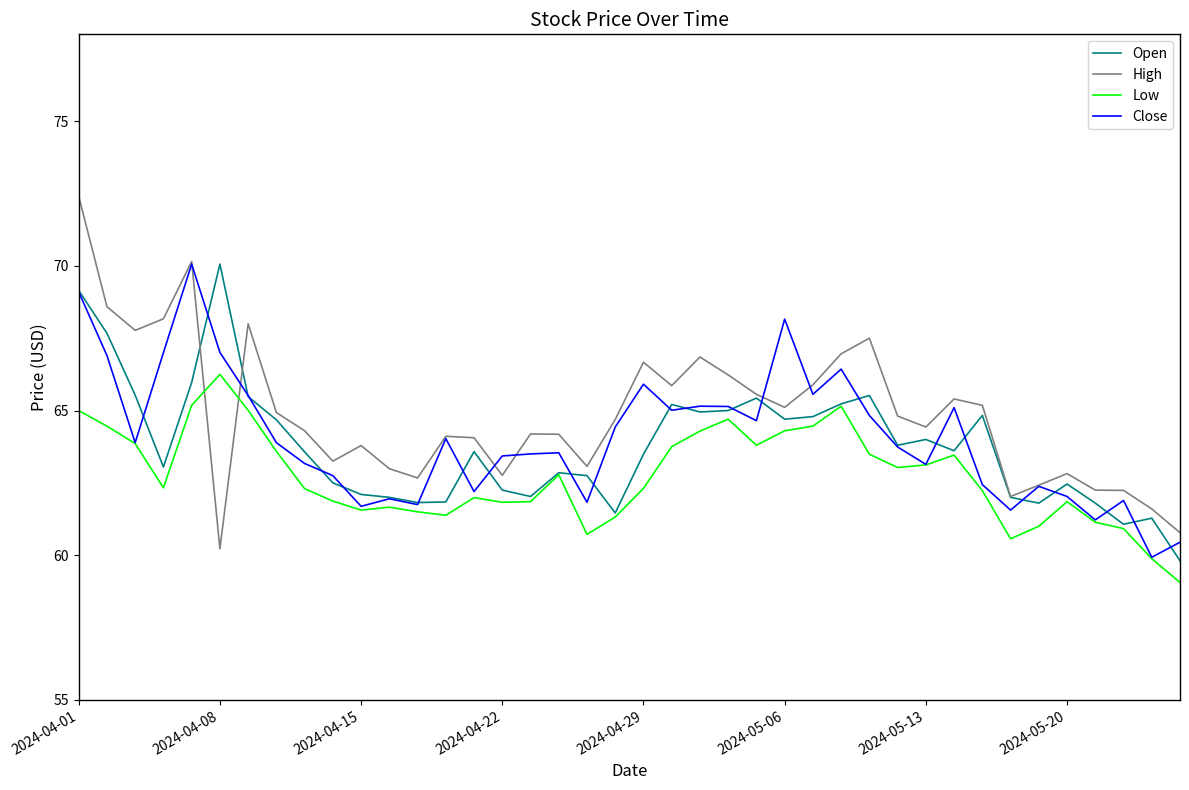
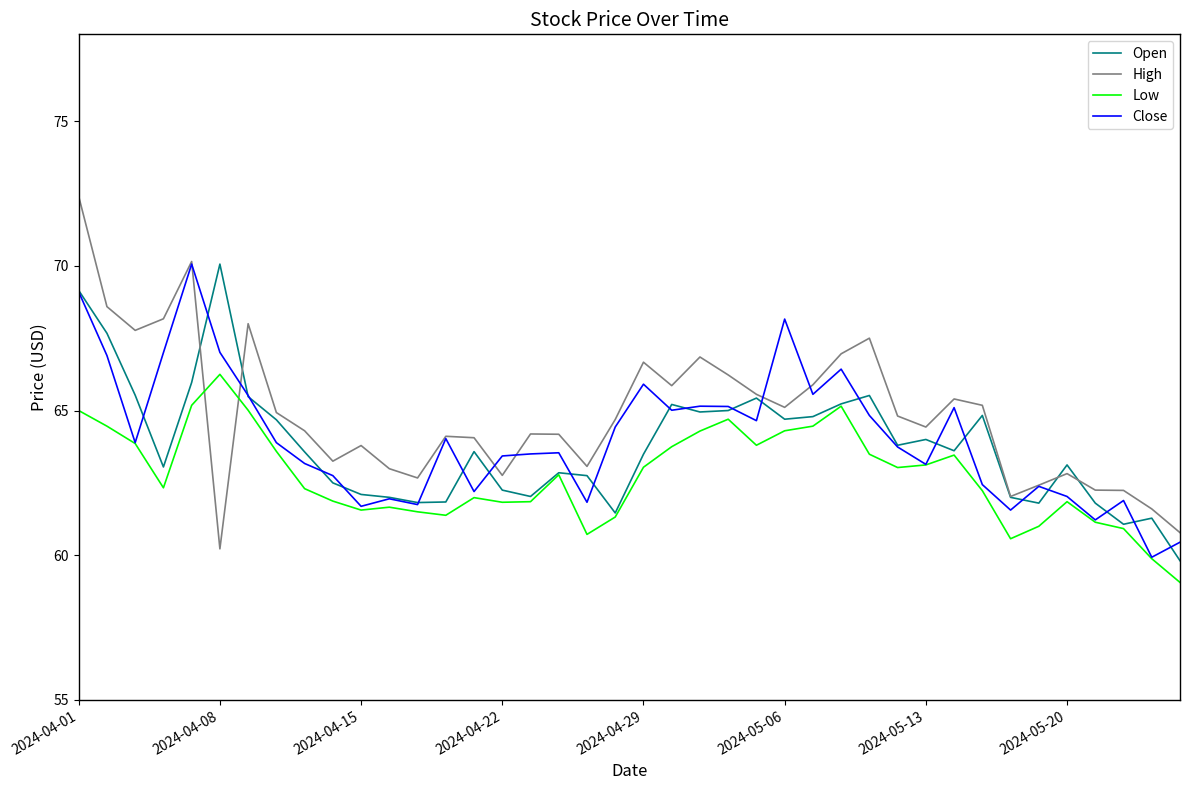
  {
    "Open": {
      "2024-04-08": 70.1,
      "2024-04-15": 62.1,
      "2024-04-22": 62.3,
      "2024-04-29": 63.5,
      "2024-05-06": 64.7,
      "2024-05-13": 64.0,
-     "2024-05-20": 62.5
+     "2024-05-20": 63.1
    },
    "High": {
      "2024-04-01": 72.4,
      "2024-04-08": 60.2,
      "2024-04-15": 63.8,
      "2024-04-22": 62.8,
      "2024-04-29": 66.7,
      "2024-05-06": 65.1,
      "2024-05-13": 64.4,
      "2024-05-20": 62.8
    },
    "Low": {
      "2024-04-01": 65.0,
      "2024-04-08": 66.3,
      "2024-04-15": 61.6,
      "2024-04-22": 61.8,
-     "2024-04-29": 62.3,
+     "2024-04-29": 63.0,
      "2024-05-06": 64.3,
      "2024-05-20": 61.9
    },
    "Close": {
      "2024-04-08": 67.0,
      "2024-04-15": 61.7,
      "2024-04-22": 63.4,
      "2024-04-29": 65.9,
      "2024-05-06": 68.2,
      "2024-05-20": 62.0
    }
  }
